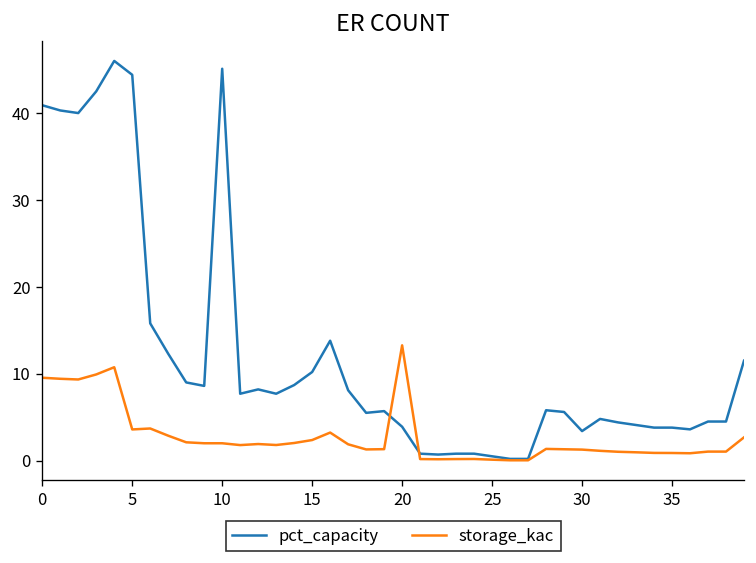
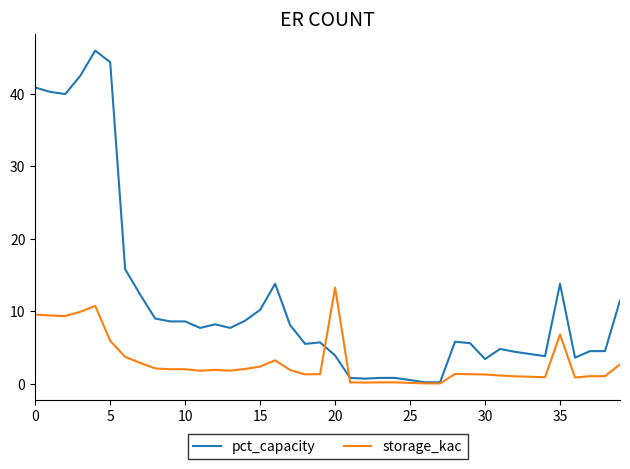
  {
    "pct_capacity": {
      "0": 41,
      "5": 44,
-     "10": 45,
+     "10": 9,
      "15": 10,
      "20": 4,
      "25": 1,
      "30": 3,
-     "35": 4
+     "35": 14
    },
    "storage_kac": {
      "0": 10,
-     "5": 4,
+     "5": 6,
      "10": 2,
      "15": 2,
      "20": 13,
      "25": 0,
      "30": 1,
-     "35": 1
+     "35": 7
    }
  }
